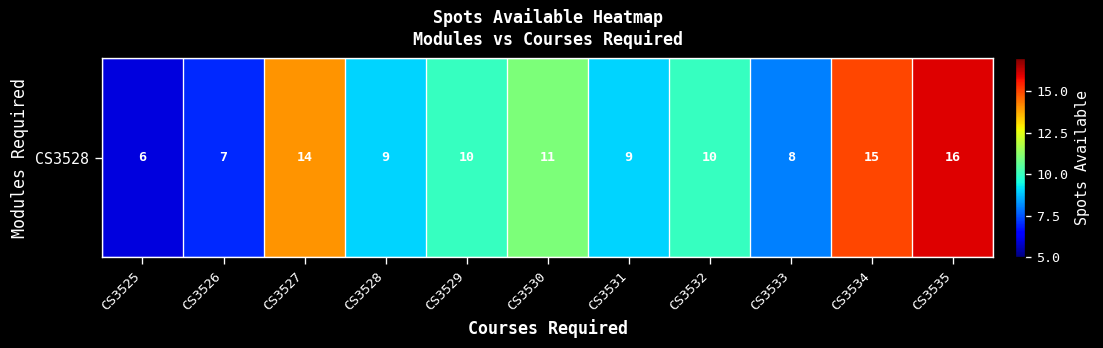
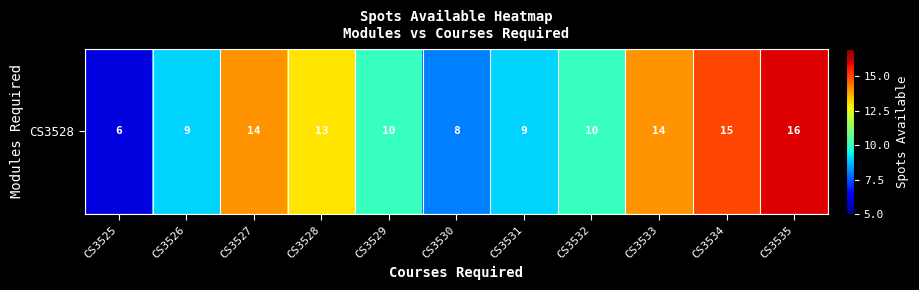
  {
    "CS3528": {
      "CS3525": 6,
-     "CS3526": 7,
+     "CS3526": 9,
      "CS3527": 14,
-     "CS3528": 9,
+     "CS3528": 13,
      "CS3529": 10,
-     "CS3530": 11,
+     "CS3530": 8,
      "CS3531": 9,
      "CS3532": 10,
-     "CS3533": 8,
+     "CS3533": 14,
      "CS3534": 15,
      "CS3535": 16
    }
  }
